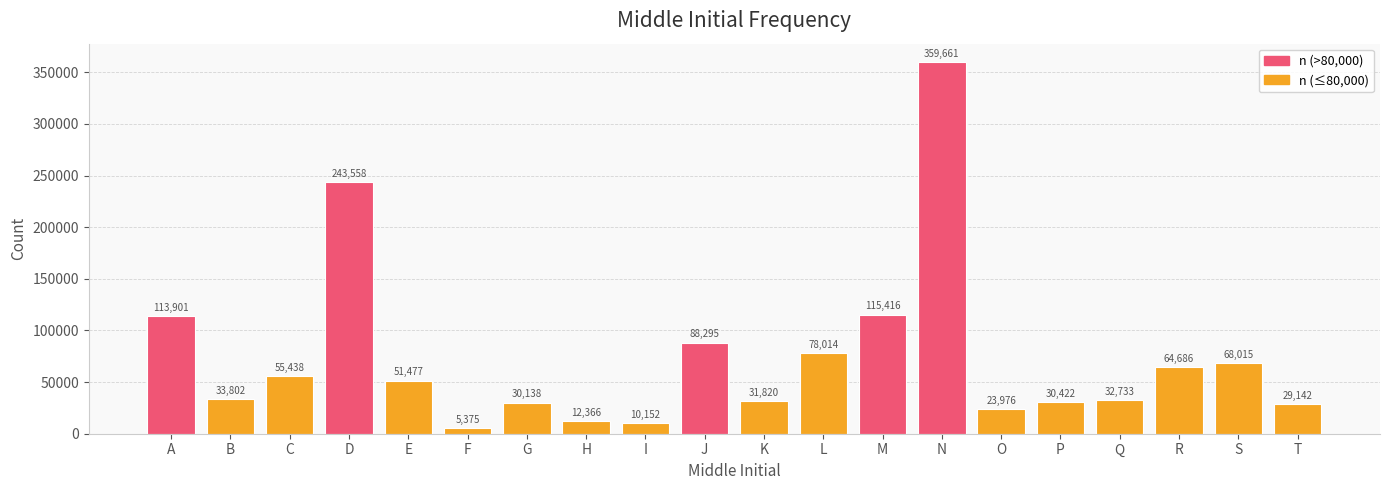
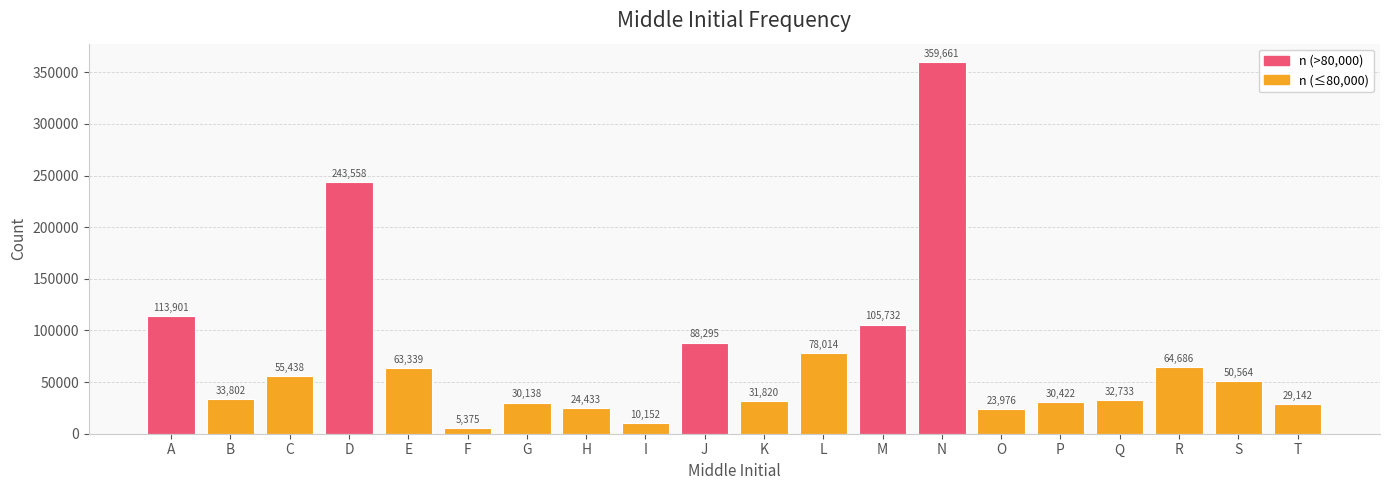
  {
    "A": "113,901",
    "B": "33,802",
    "C": "55,438",
    "D": "243,558",
-   "E": "51,477",
+   "E": "63,339",
    "F": "5,375",
    "G": "30,138",
-   "H": "12,366",
+   "H": "24,433",
    "I": "10,152",
    "J": "88,295",
    "K": "31,820",
    "L": "78,014",
-   "M": "115,416",
+   "M": "105,732",
    "N": "359,661",
    "O": "23,976",
    "P": "30,422",
    "Q": "32,733",
    "R": "64,686",
-   "S": "68,015",
+   "S": "50,564",
    "T": "29,142"
  }
